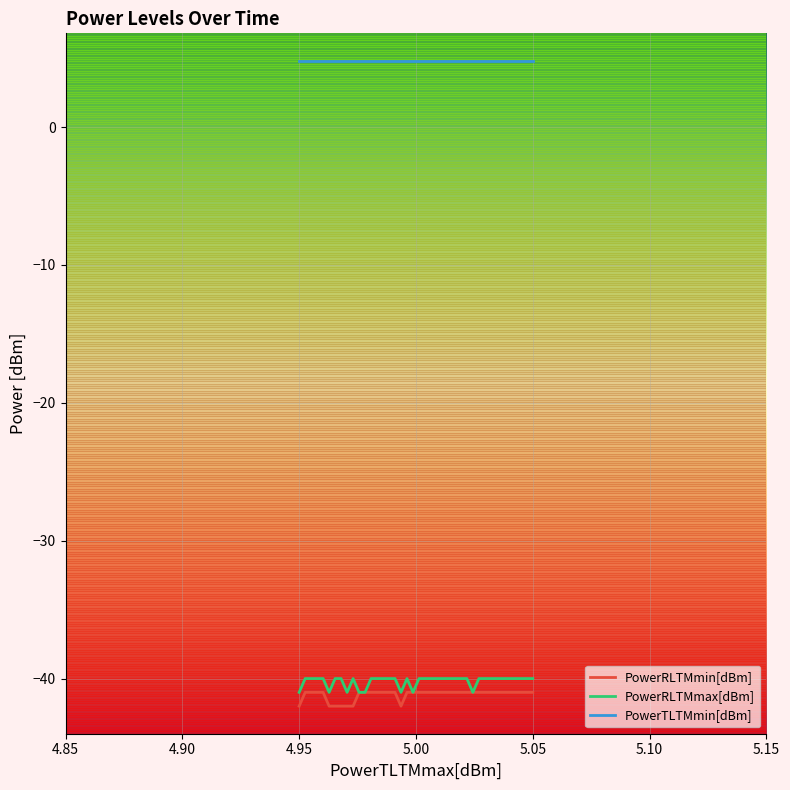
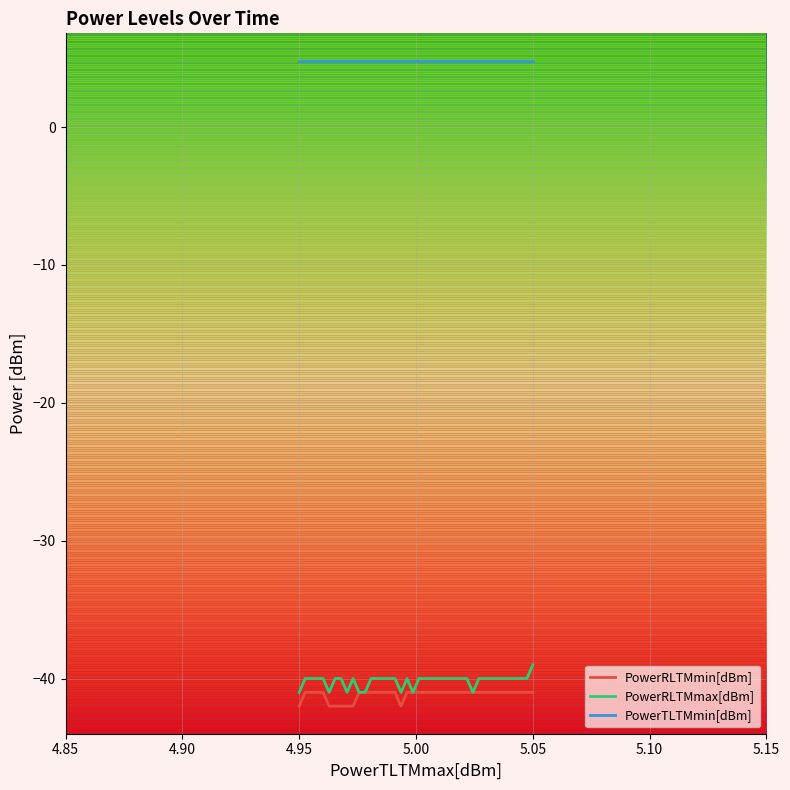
  {
    "PowerRLTMmin[dBm]": {
      "4.95": -42,
      "5.05": -41
    },
    "PowerRLTMmax[dBm]": {
      "4.95": -41,
-     "5.05": -40
+     "5.05": -39
    },
    "PowerTLTMmin[dBm]": {
      "4.95": 4.8,
      "5.05": 4.8
    }
  }
